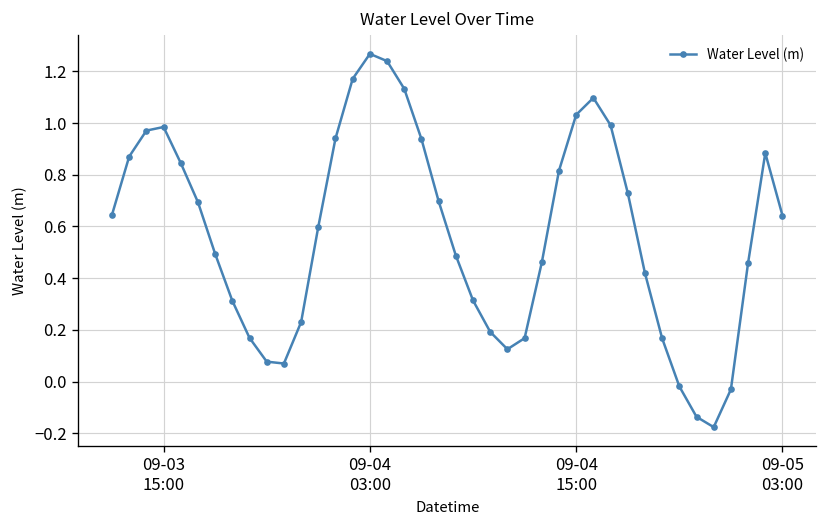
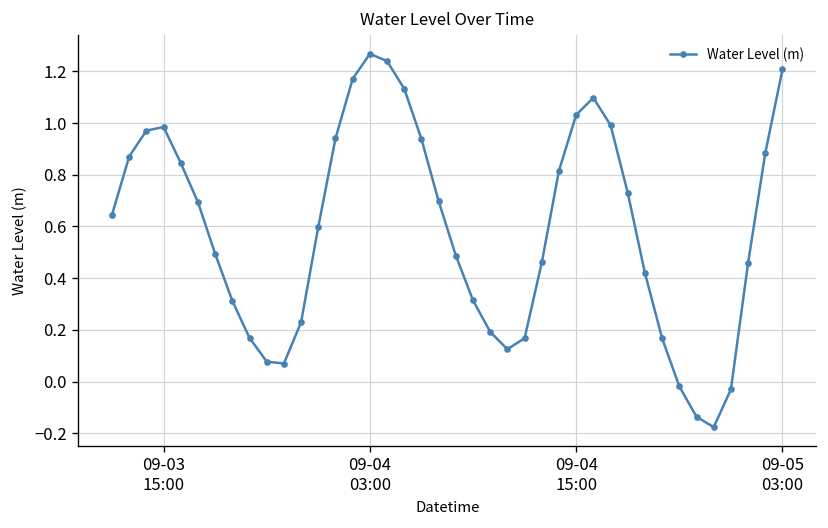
  {
    "09-03 15:00": 0.98,
    "09-04 03:00": 1.27,
    "09-04 15:00": 1.03,
-   "09-05 03:00": 0.64
+   "09-05 03:00": 1.21
  }
